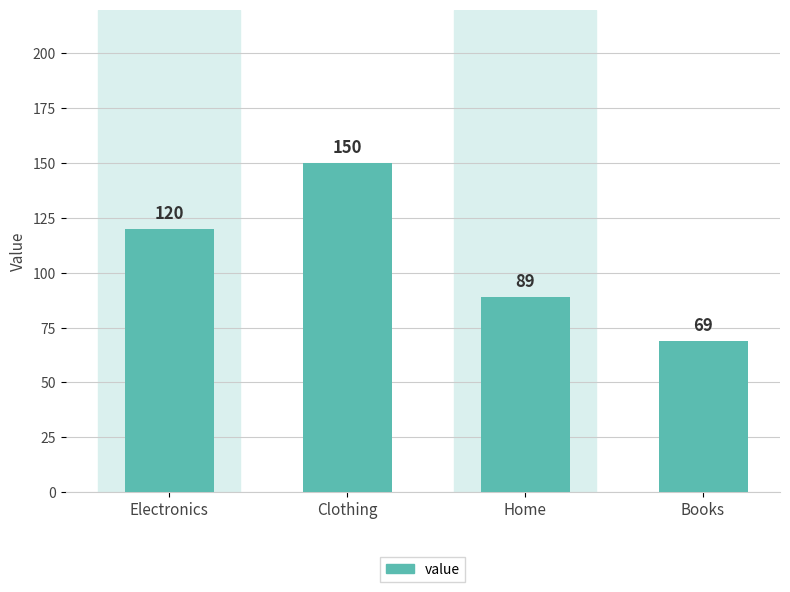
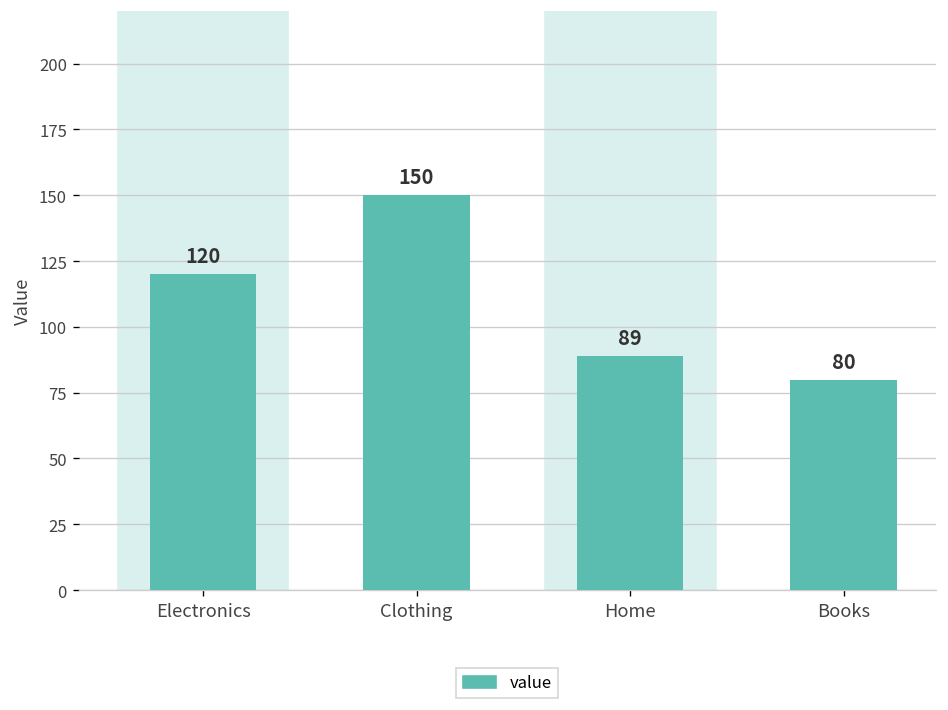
  {
    "Electronics": 120,
    "Clothing": 150,
    "Home": 89,
-   "Books": 69
+   "Books": 80
  }
